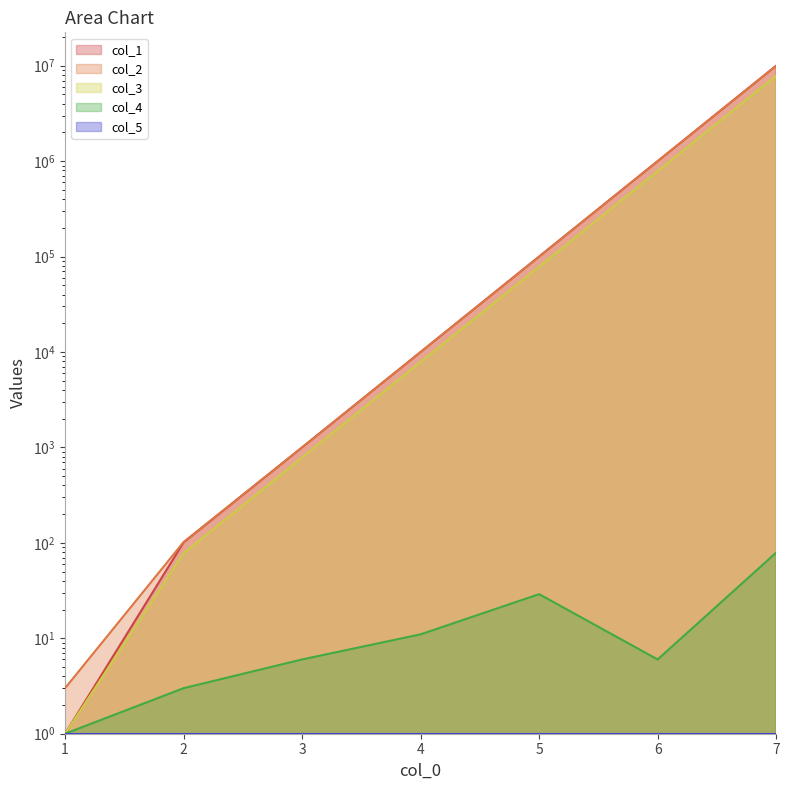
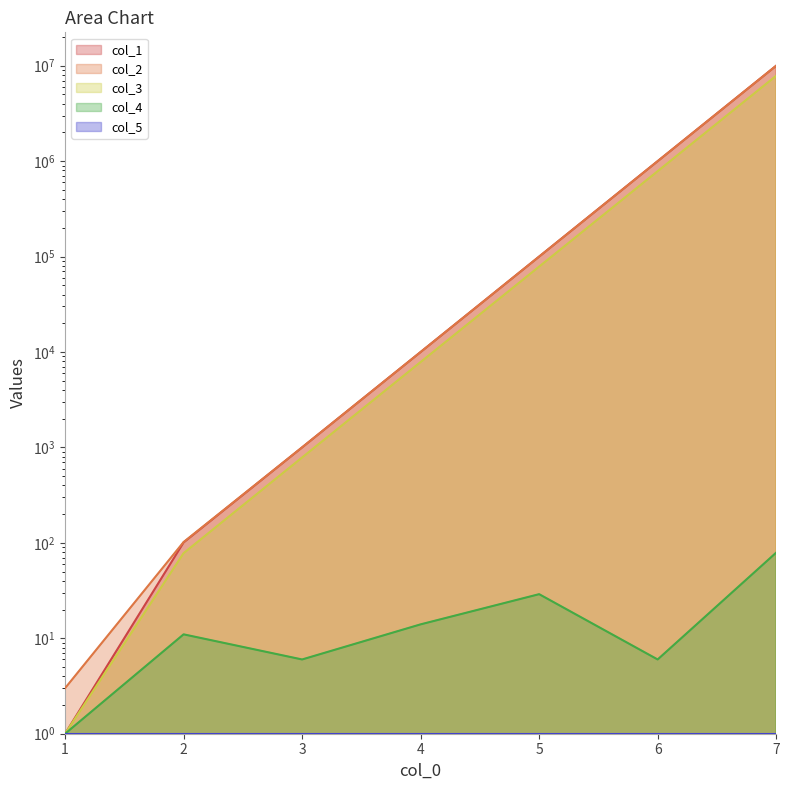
  {
    "col_4": {
-     "2": 3,
+     "2": 11,
      "3": 6,
-     "4": 11,
+     "4": 14,
      "5": 29,
      "6": 6,
      "7": 80
    },
    "col_5": {
      "2": 1,
      "3": 1,
      "4": 1,
      "5": 1,
      "6": 1,
      "7": 1
    }
  }
